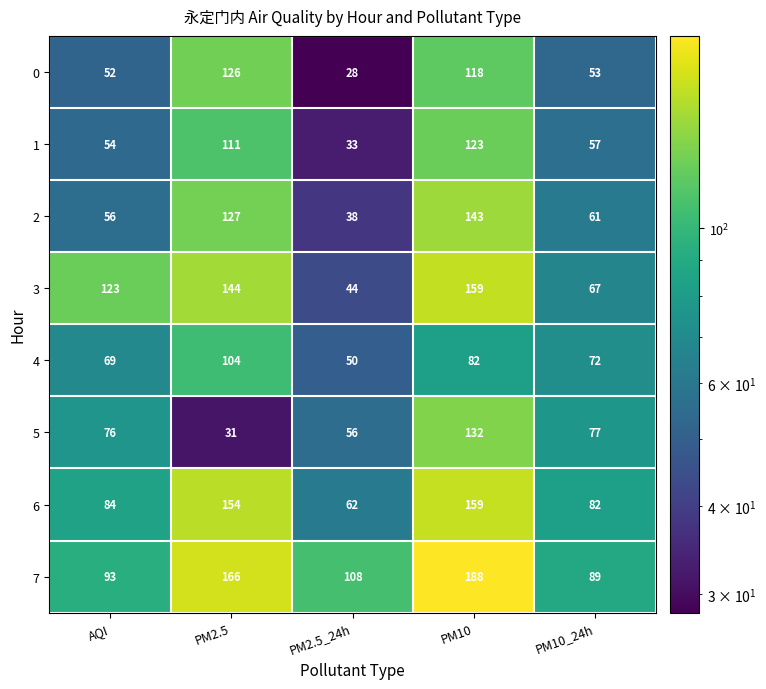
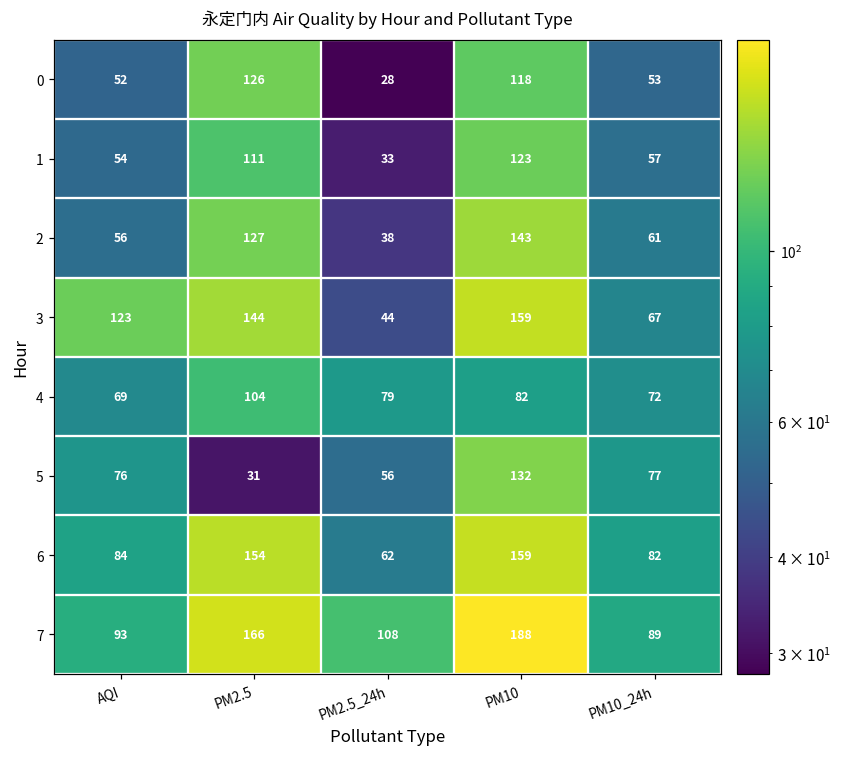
  {
    "0": {
      "AQI": 52,
      "PM2.5": 126,
      "PM2.5_24h": 28,
      "PM10": 118,
      "PM10_24h": 53
    },
    "1": {
      "AQI": 54,
      "PM2.5": 111,
      "PM2.5_24h": 33,
      "PM10": 123,
      "PM10_24h": 57
    },
    "2": {
      "AQI": 56,
      "PM2.5": 127,
      "PM2.5_24h": 38,
      "PM10": 143,
      "PM10_24h": 61
    },
    "3": {
      "AQI": 123,
      "PM2.5": 144,
      "PM2.5_24h": 44,
      "PM10": 159,
      "PM10_24h": 67
    },
    "4": {
      "AQI": 69,
      "PM2.5": 104,
-     "PM2.5_24h": 50,
+     "PM2.5_24h": 79,
      "PM10": 82,
      "PM10_24h": 72
    },
    "5": {
      "AQI": 76,
      "PM2.5": 31,
      "PM2.5_24h": 56,
      "PM10": 132,
      "PM10_24h": 77
    },
    "6": {
      "AQI": 84,
      "PM2.5": 154,
      "PM2.5_24h": 62,
      "PM10": 159,
      "PM10_24h": 82
    },
    "7": {
      "AQI": 93,
      "PM2.5": 166,
      "PM2.5_24h": 108,
      "PM10": 188,
      "PM10_24h": 89
    }
  }
